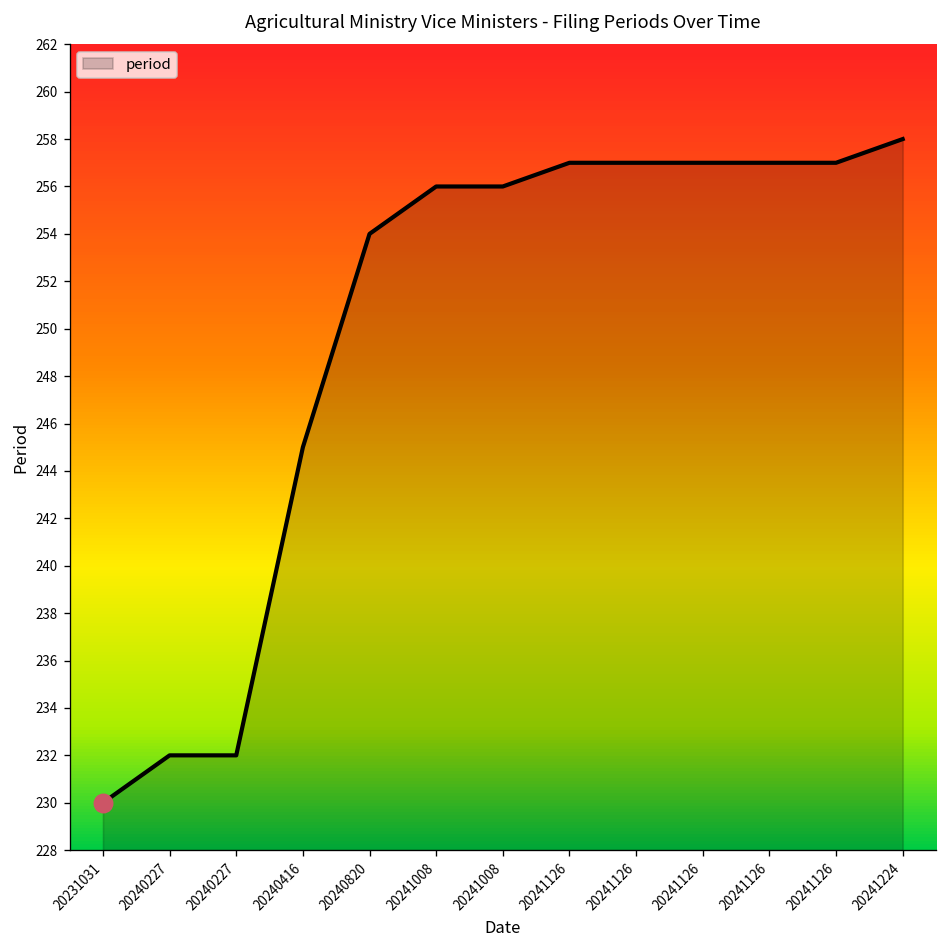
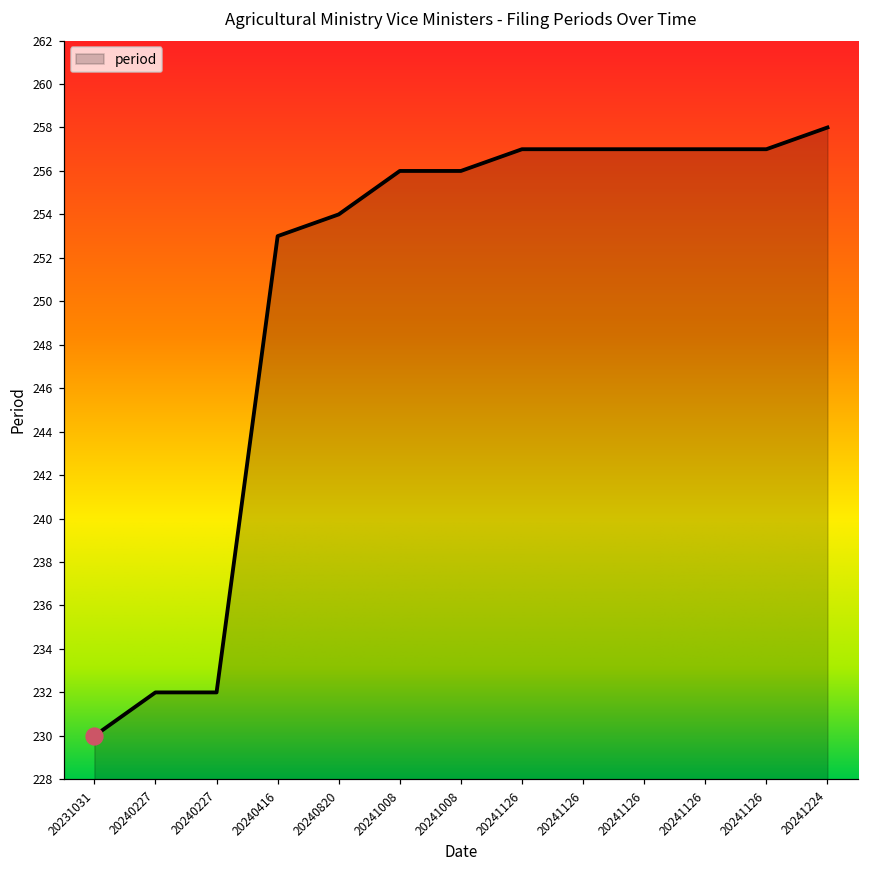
  {
    "period": {
-     "20240416": 245,
+     "20240416": 253,
      "20240820": 254,
      "20241224": 258
    }
  }
